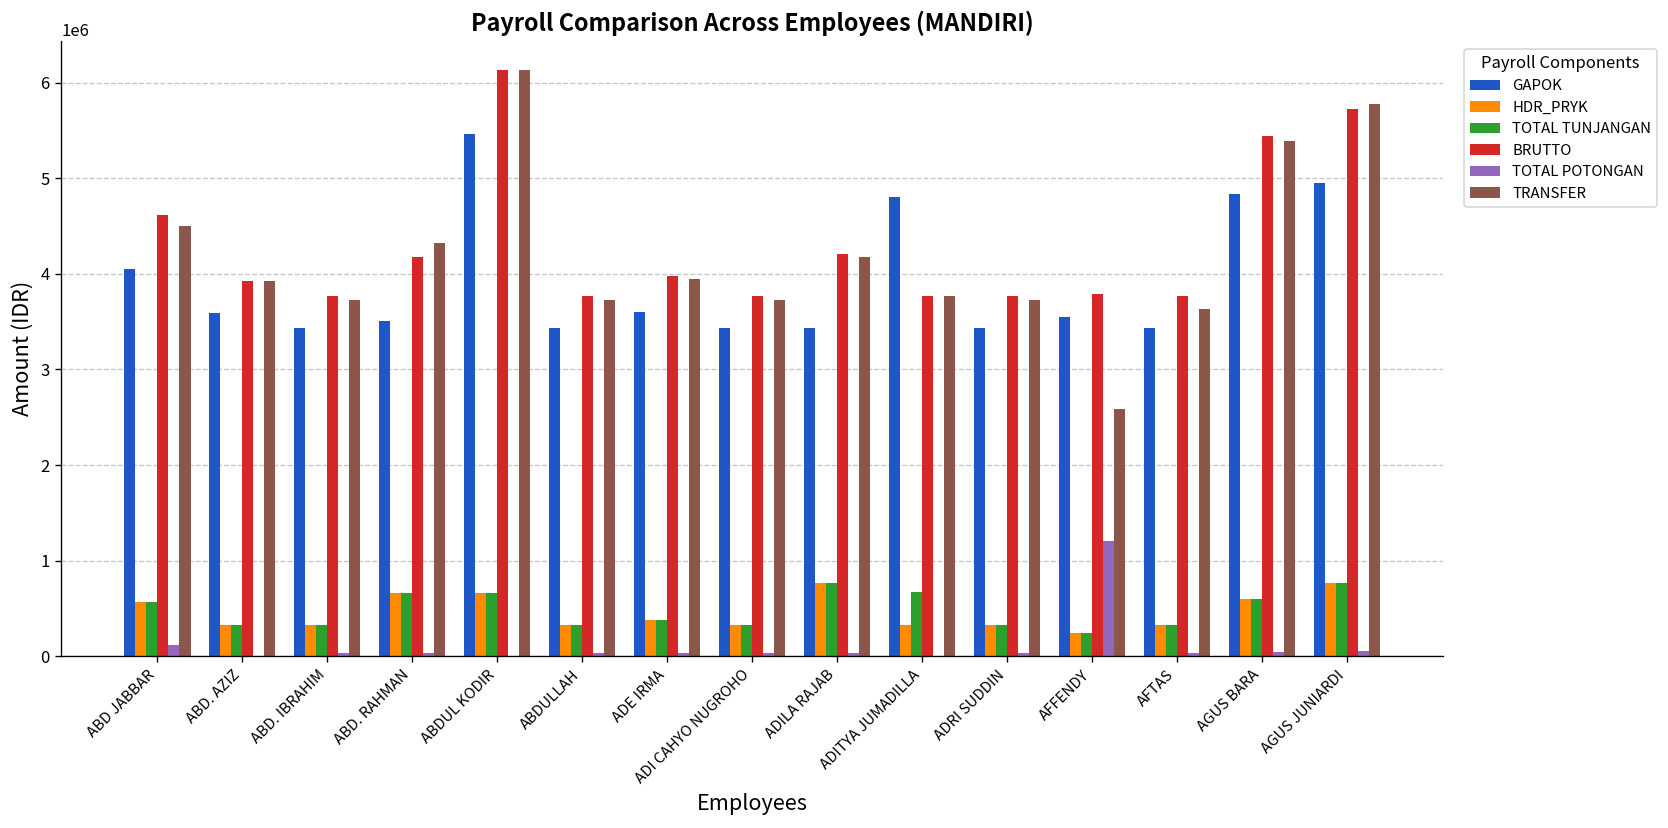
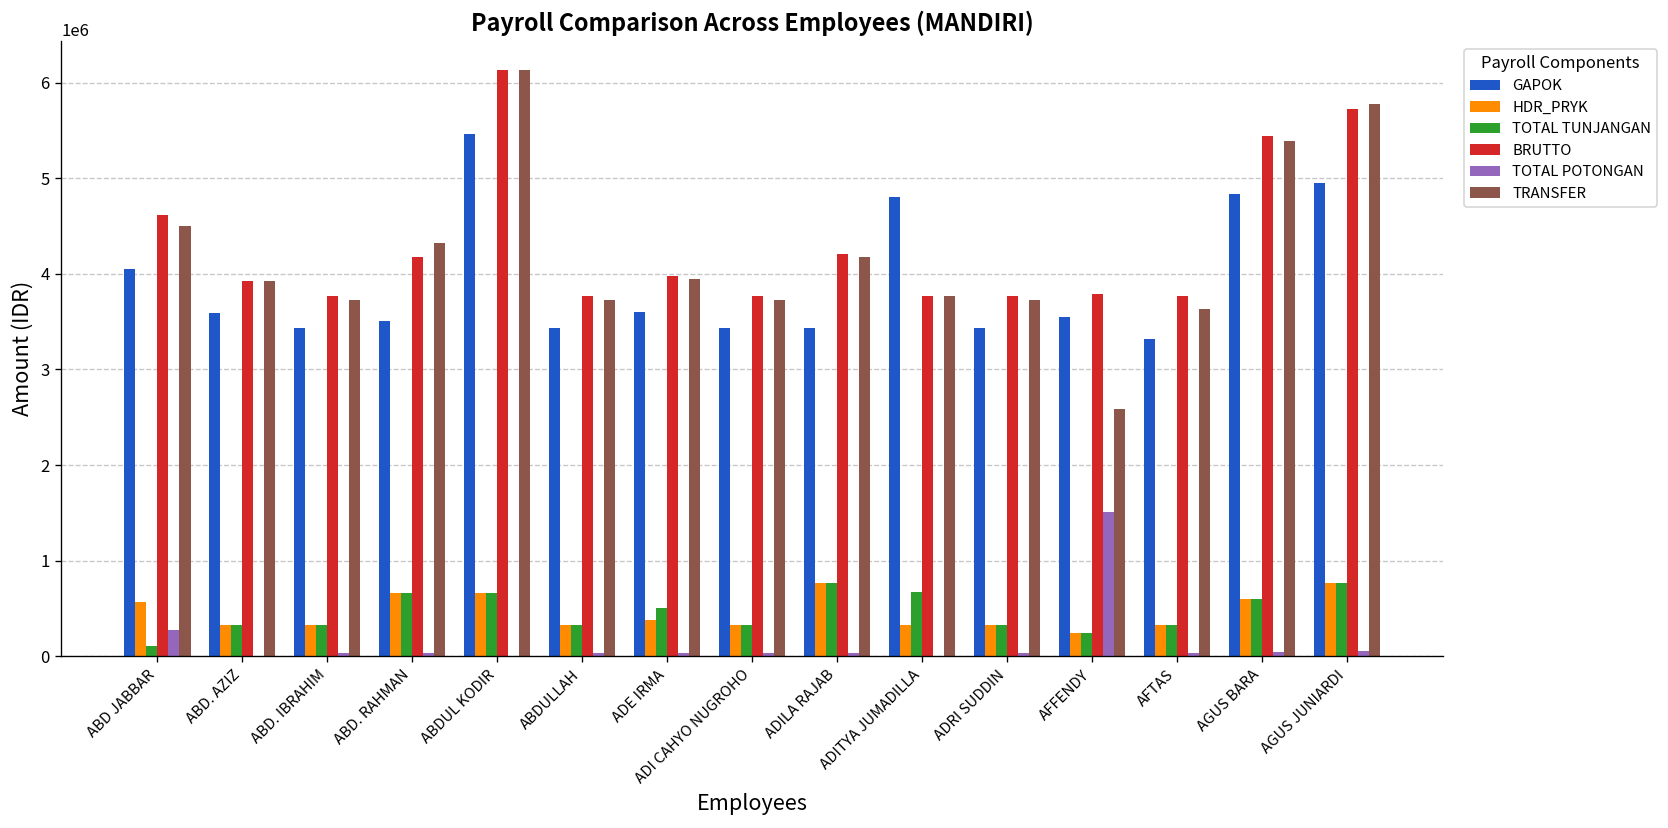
  {
    "GAPOK": {
      "ABD JABBAR": 4000000,
      "ABD. AZIZ": 3600000,
      "ABD. IBRAHIM": 3400000,
      "ABD. RAHMAN": 3500000,
      "ABDUL KODIR": 5500000,
      "ABDULLAH": 3400000,
      "ADE IRMA": 3600000,
      "ADI CAHYO NUGROHO": 3400000,
      "ADILA RAJAB": 3400000,
      "ADITYA JUMADILLA": 4800000,
      "ADRI SUDDIN": 3400000,
      "AFFENDY": 3500000,
-     "AFTAS": 3400000,
+     "AFTAS": 3300000,
      "AGUS BARA": 4800000,
      "AGUS JUNIARDI": 5000000
    },
    "HDR_PRYK": {
      "ABD JABBAR": 600000,
      "ABD. AZIZ": 300000,
      "ABD. IBRAHIM": 300000,
      "ABD. RAHMAN": 700000,
      "ABDUL KODIR": 700000,
      "ABDULLAH": 300000,
      "ADE IRMA": 400000,
      "ADI CAHYO NUGROHO": 300000,
      "ADILA RAJAB": 800000,
      "ADITYA JUMADILLA": 300000,
      "ADRI SUDDIN": 300000,
      "AFFENDY": 200000,
      "AFTAS": 300000,
      "AGUS BARA": 600000,
      "AGUS JUNIARDI": 800000
    },
    "TOTAL TUNJANGAN": {
-     "ABD JABBAR": 600000,
+     "ABD JABBAR": 100000,
      "ABD. AZIZ": 300000,
      "ABD. IBRAHIM": 300000,
      "ABD. RAHMAN": 700000,
      "ABDUL KODIR": 700000,
      "ABDULLAH": 300000,
-     "ADE IRMA": 400000,
+     "ADE IRMA": 500000,
      "ADI CAHYO NUGROHO": 300000,
      "ADILA RAJAB": 800000,
      "ADITYA JUMADILLA": 700000,
      "ADRI SUDDIN": 300000,
      "AFFENDY": 200000,
      "AFTAS": 300000,
      "AGUS BARA": 600000,
      "AGUS JUNIARDI": 800000
    },
    "BRUTTO": {
      "ABD JABBAR": 4600000,
      "ABD. AZIZ": 3900000,
      "ABD. IBRAHIM": 3800000,
      "ABD. RAHMAN": 4200000,
      "ABDUL KODIR": 6100000,
      "ABDULLAH": 3800000,
      "ADE IRMA": 4000000,
      "ADI CAHYO NUGROHO": 3800000,
      "ADILA RAJAB": 4200000,
      "ADITYA JUMADILLA": 3800000,
      "ADRI SUDDIN": 3800000,
      "AFFENDY": 3800000,
      "AFTAS": 3800000,
      "AGUS BARA": 5400000,
      "AGUS JUNIARDI": 5700000
    },
    "TOTAL POTONGAN": {
-     "ABD JABBAR": 100000,
+     "ABD JABBAR": 300000,
      "ABD. AZIZ": 0,
      "ABD. IBRAHIM": 0,
      "ABD. RAHMAN": 0,
      "ABDUL KODIR": 0,
      "ABDULLAH": 0,
      "ADE IRMA": 0,
      "ADI CAHYO NUGROHO": 0,
      "ADILA RAJAB": 0,
      "ADITYA JUMADILLA": 0,
      "ADRI SUDDIN": 0,
-     "AFFENDY": 1200000,
+     "AFFENDY": 1500000,
      "AFTAS": 0,
      "AGUS BARA": 0,
      "AGUS JUNIARDI": 0
    },
    "TRANSFER": {
      "ABD JABBAR": 4500000,
      "ABD. AZIZ": 3900000,
      "ABD. IBRAHIM": 3700000,
      "ABD. RAHMAN": 4300000,
      "ABDUL KODIR": 6100000,
      "ABDULLAH": 3700000,
      "ADE IRMA": 3900000,
      "ADI CAHYO NUGROHO": 3700000,
      "ADILA RAJAB": 4200000,
      "ADITYA JUMADILLA": 3800000,
      "ADRI SUDDIN": 3700000,
      "AFFENDY": 2600000,
      "AFTAS": 3600000,
      "AGUS BARA": 5400000,
      "AGUS JUNIARDI": 5800000
    }
  }
